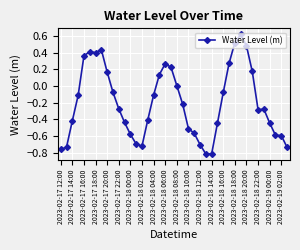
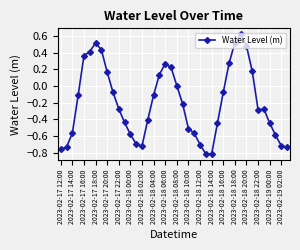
  {
    "2023-02-17 12:00": -0.8,
-   "2023-02-17 14:00": -0.4,
+   "2023-02-17 14:00": -0.6,
    "2023-02-17 16:00": 0.4,
-   "2023-02-17 18:00": 0.4,
+   "2023-02-17 18:00": 0.5,
    "2023-02-17 20:00": 0.2,
    "2023-02-17 22:00": -0.3,
    "2023-02-18 00:00": -0.6,
    "2023-02-18 02:00": -0.7,
    "2023-02-18 04:00": -0.1,
    "2023-02-18 06:00": 0.3,
    "2023-02-18 08:00": 0.0,
    "2023-02-18 10:00": -0.5,
    "2023-02-18 12:00": -0.7,
    "2023-02-18 14:00": -0.8,
    "2023-02-18 16:00": -0.1,
    "2023-02-18 22:00": -0.3,
    "2023-02-19 00:00": -0.4,
-   "2023-02-19 02:00": -0.6
+   "2023-02-19 02:00": -0.7
  }
